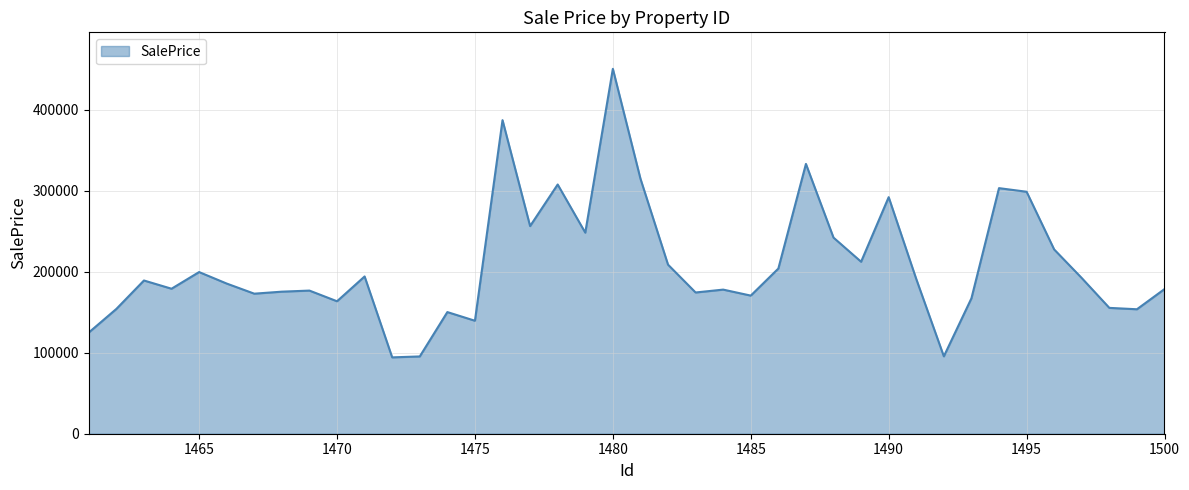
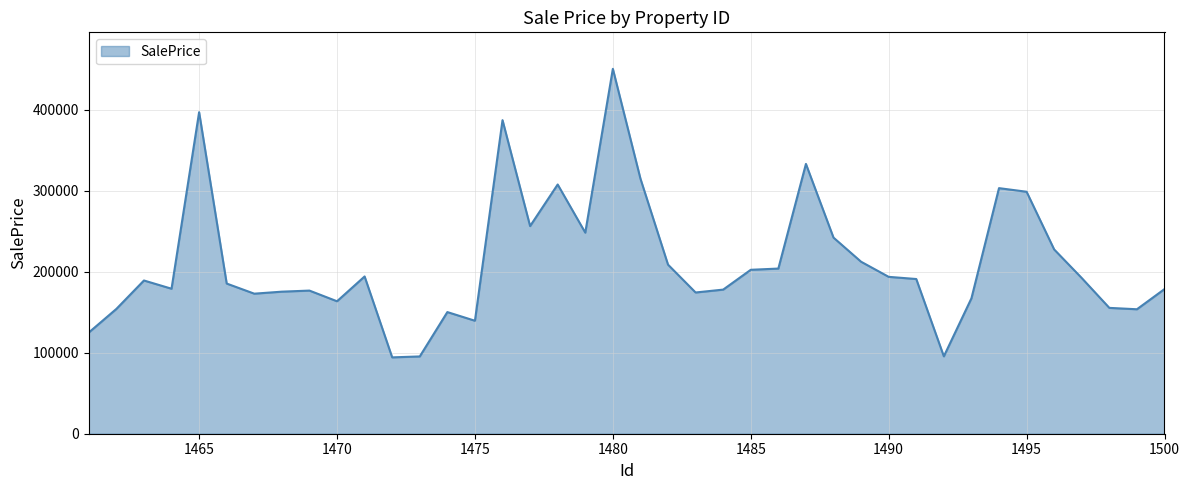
  {
-   "1465": 200000,
+   "1465": 400000,
    "1470": 160000,
    "1475": 140000,
    "1480": 450000,
-   "1485": 170000,
-   "1490": 290000,
+   "1485": 200000,
+   "1490": 190000,
    "1495": 300000,
    "1500": 180000
  }
